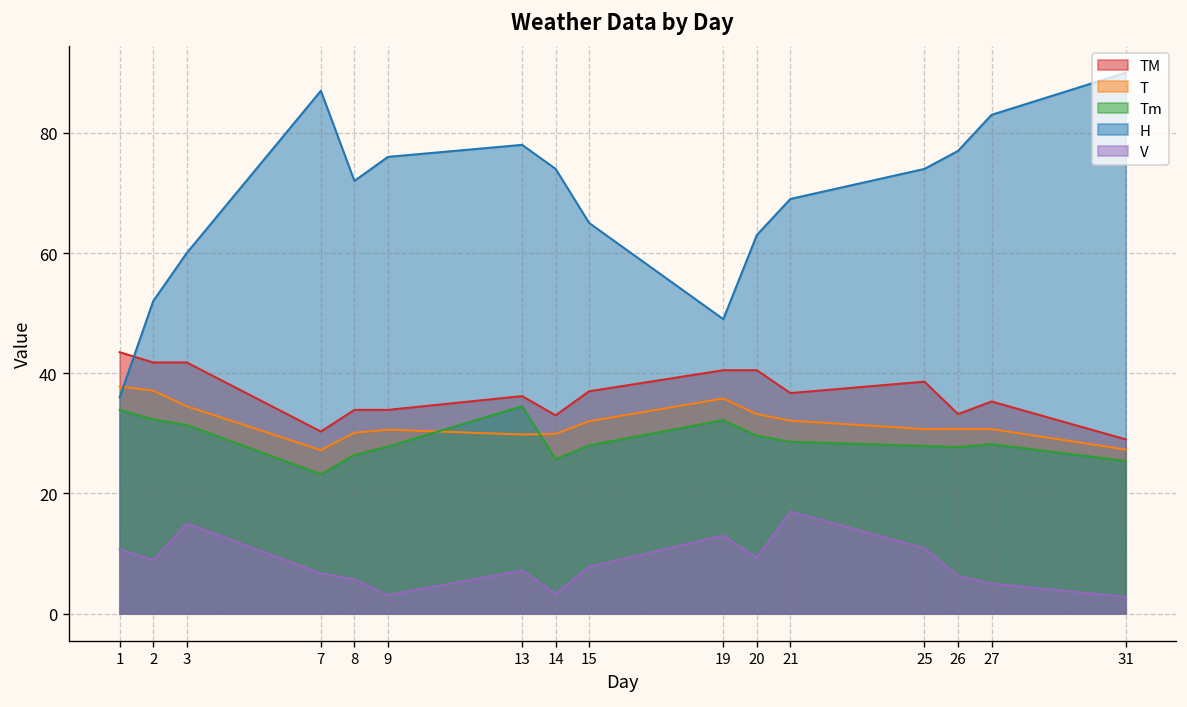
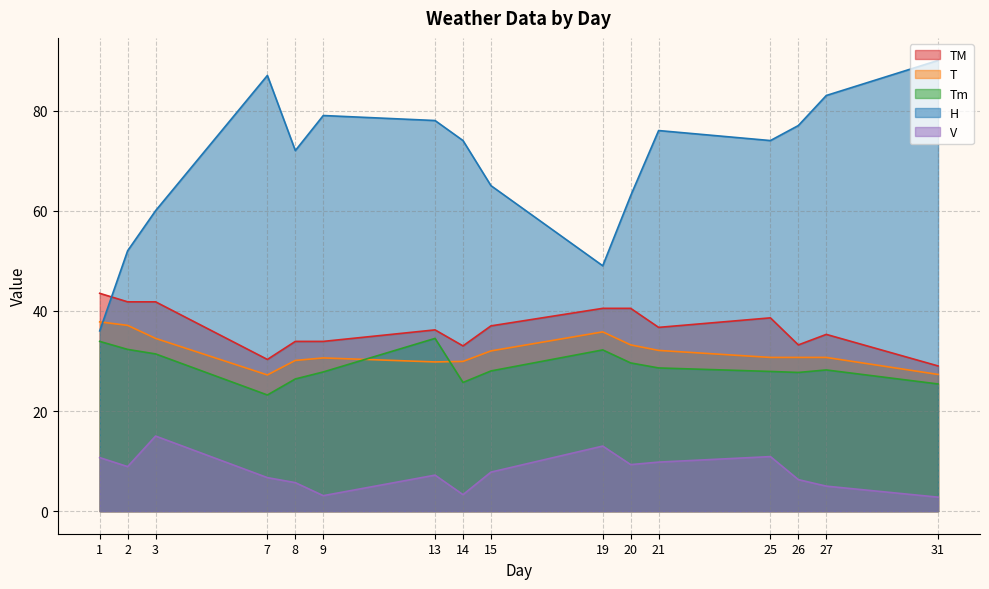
  {
    "TM": {
      "1": 44,
      "2": 42,
      "3": 42,
      "7": 30,
      "8": 34,
      "9": 34,
      "13": 36,
      "14": 33,
      "15": 37,
      "19": 41,
      "20": 41,
      "21": 37,
      "25": 39,
      "26": 33,
      "27": 35,
      "31": 29
    },
    "T": {
      "1": 38,
      "2": 37,
      "3": 35,
      "7": 27,
      "8": 30,
      "9": 31,
      "13": 30,
      "14": 30,
      "15": 32,
      "19": 36,
      "20": 33,
      "21": 32,
      "25": 31,
      "26": 31,
      "27": 31,
      "31": 27
    },
    "Tm": {
      "1": 34,
      "2": 32,
      "3": 31,
      "7": 23,
      "8": 26,
      "9": 28,
      "13": 35,
      "14": 26,
      "15": 28,
      "19": 32,
      "20": 30,
      "21": 29,
      "25": 28,
      "26": 28,
      "27": 28,
      "31": 25
    },
    "H": {
      "1": 36,
      "2": 52,
      "3": 60,
      "7": 87,
      "8": 72,
-     "9": 76,
+     "9": 79,
      "13": 78,
      "14": 74,
      "15": 65,
      "19": 49,
      "20": 63,
-     "21": 69,
+     "21": 76,
      "25": 74,
      "26": 77,
      "27": 83
    },
    "V": {
      "1": 11,
      "2": 9,
      "3": 15,
      "7": 7,
      "8": 6,
      "9": 3,
      "13": 7,
      "14": 3,
      "15": 8,
      "19": 13,
      "20": 9,
-     "21": 17,
+     "21": 10,
      "25": 11,
      "26": 6,
      "27": 5,
      "31": 3
    }
  }
